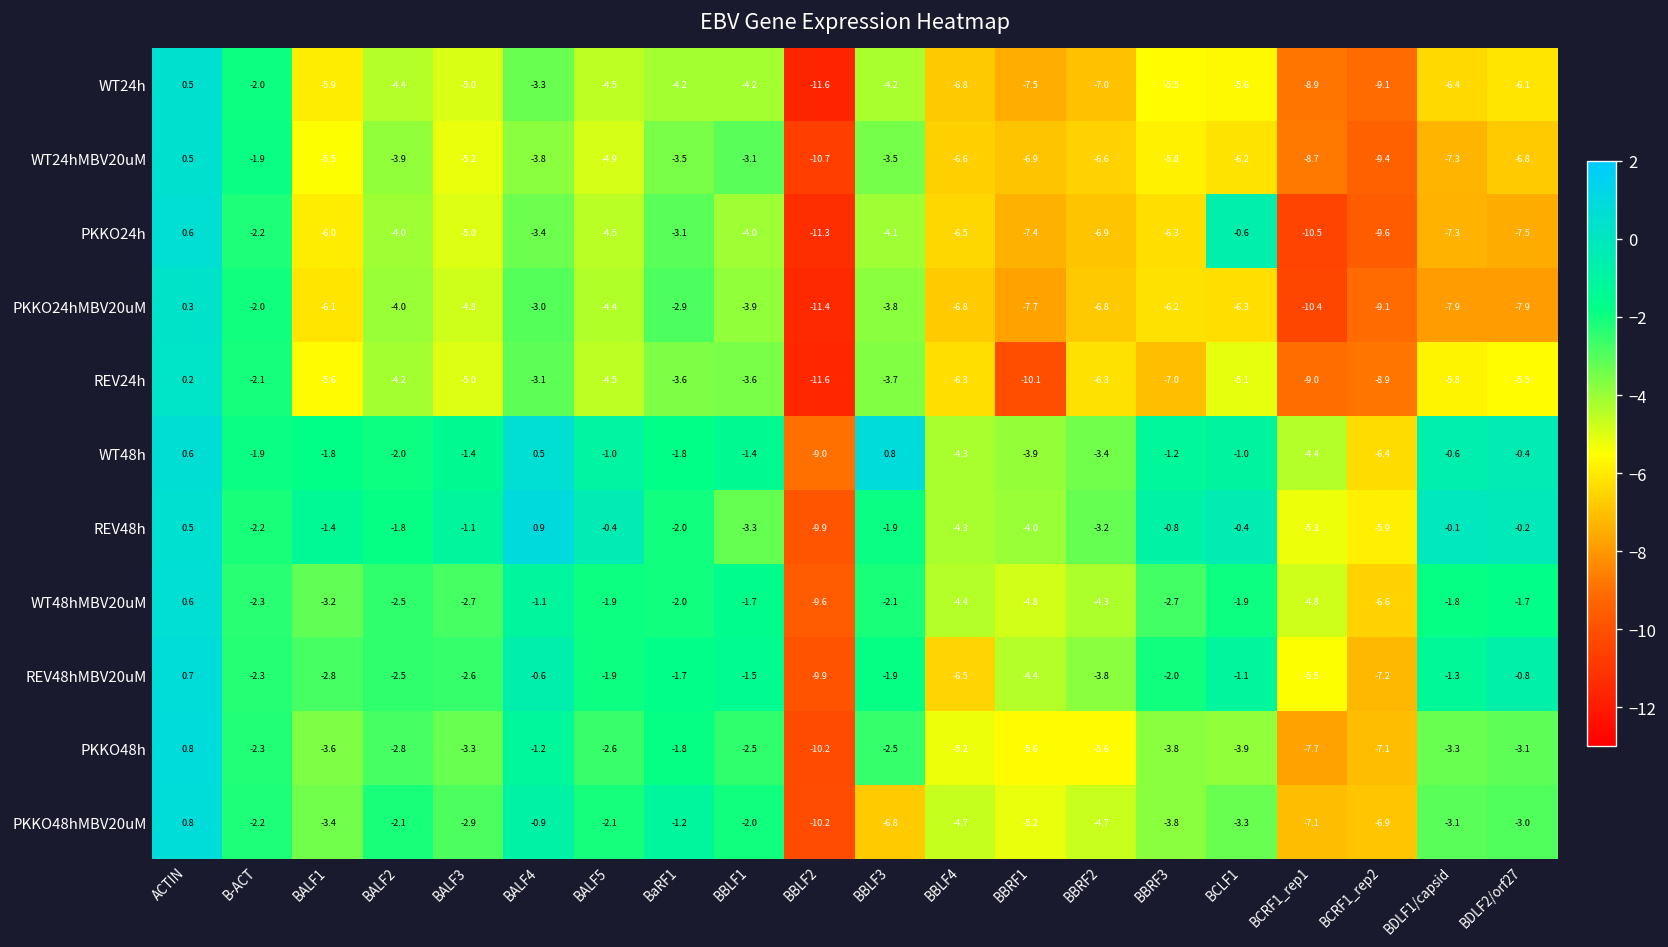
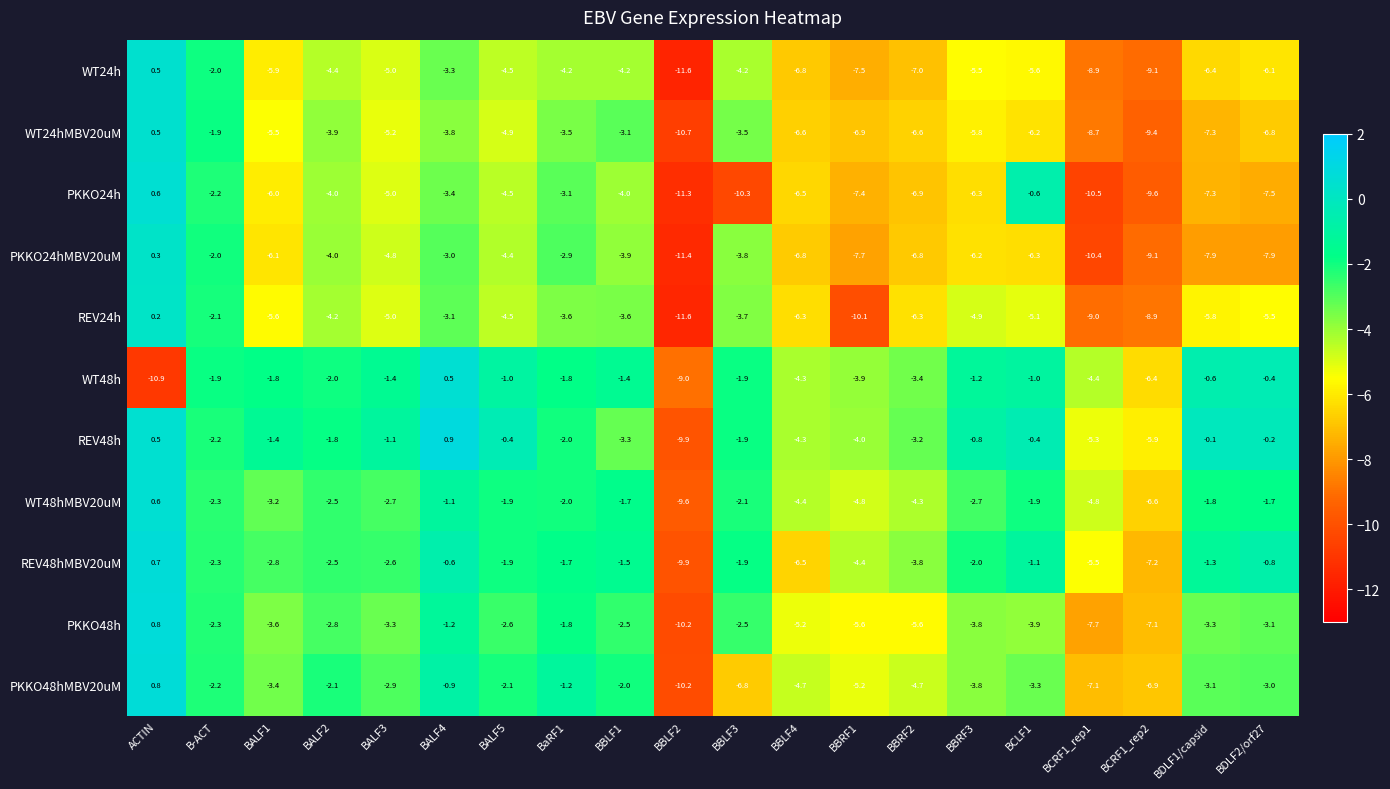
  {
    "PKKO24h": {
      "ACTIN": 0.6,
      "B-ACT": -2.2,
      "BALF1": -6.0,
      "BALF2": -4.0,
      "BALF3": -5.0,
      "BALF4": -3.4,
      "BALF5": -4.5,
      "BaRF1": -3.1,
      "BBLF1": -4.0,
      "BBLF2": -11.3,
-     "BBLF3": -4.1,
+     "BBLF3": -10.3,
      "BBLF4": -6.5,
      "BBRF1": -7.4,
      "BBRF2": -6.9,
      "BBRF3": -6.3,
      "BCLF1": -0.6,
      "BCRF1_rep1": -10.5,
      "BCRF1_rep2": -9.6,
      "BDLF1/capsid": -7.3,
      "BDLF2/orf27": -7.5
    },
    "REV24h": {
      "ACTIN": 0.2,
      "B-ACT": -2.1,
      "BALF1": -5.6,
      "BALF2": -4.2,
      "BALF3": -5.0,
      "BALF4": -3.1,
      "BALF5": -4.5,
      "BaRF1": -3.6,
      "BBLF1": -3.6,
      "BBLF2": -11.6,
      "BBLF3": -3.7,
      "BBLF4": -6.3,
      "BBRF1": -10.1,
      "BBRF2": -6.3,
-     "BBRF3": -7.0,
+     "BBRF3": -4.9,
      "BCLF1": -5.1,
      "BCRF1_rep1": -9.0,
      "BCRF1_rep2": -8.9,
      "BDLF1/capsid": -5.8,
      "BDLF2/orf27": -5.5
    },
    "WT48h": {
-     "ACTIN": 0.6,
+     "ACTIN": -10.9,
      "B-ACT": -1.9,
      "BALF1": -1.8,
      "BALF2": -2.0,
      "BALF3": -1.4,
      "BALF4": 0.5,
      "BALF5": -1.0,
      "BaRF1": -1.8,
      "BBLF1": -1.4,
      "BBLF2": -9.0,
-     "BBLF3": 0.8,
+     "BBLF3": -1.9,
      "BBLF4": -4.3,
      "BBRF1": -3.9,
      "BBRF2": -3.4,
      "BBRF3": -1.2,
      "BCLF1": -1.0,
      "BCRF1_rep1": -4.4,
      "BCRF1_rep2": -6.4,
      "BDLF1/capsid": -0.6,
      "BDLF2/orf27": -0.4
    }
  }
